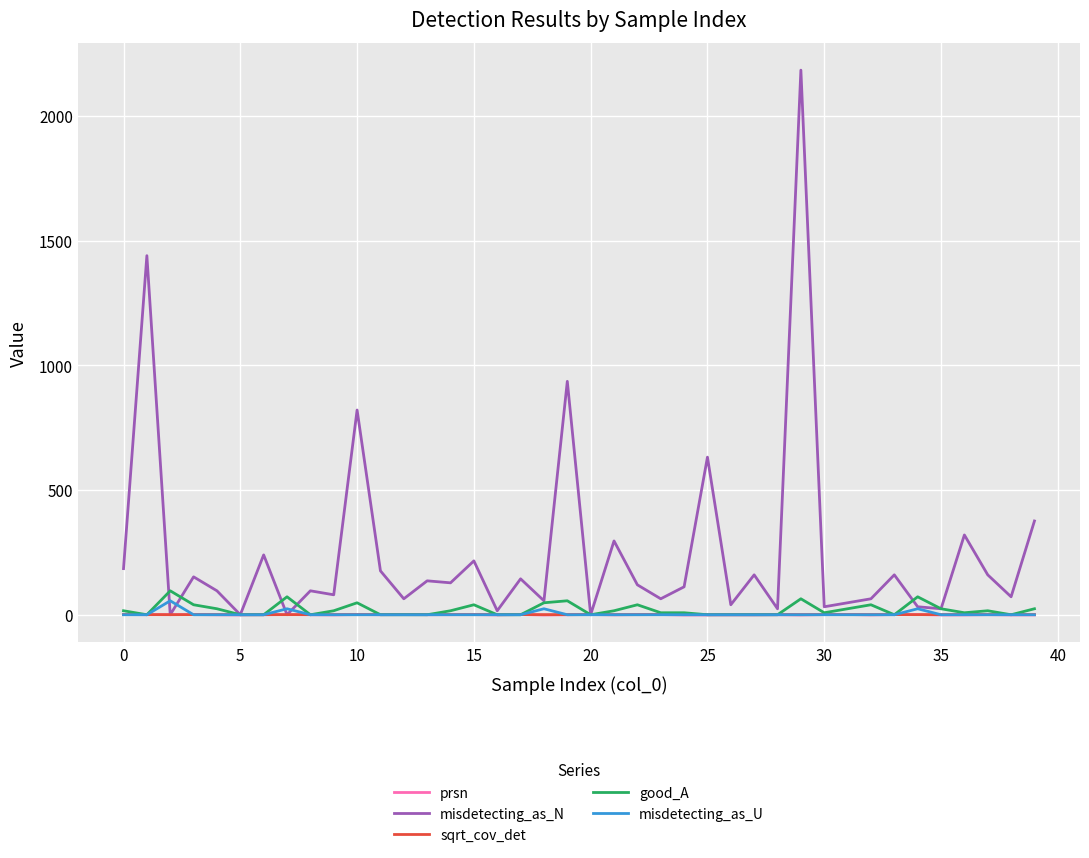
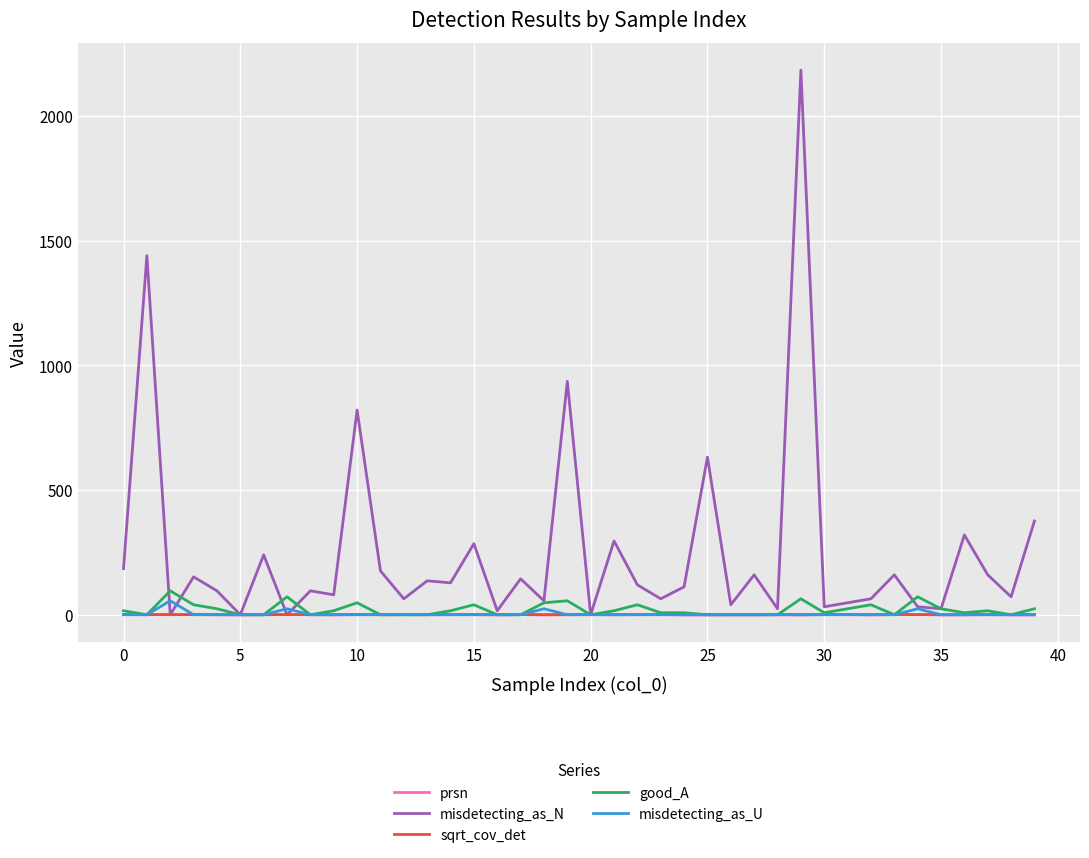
  {
    "misdetecting_as_N": {
      "0": 190,
      "10": 820,
-     "15": 220,
+     "15": 290,
      "25": 630,
      "30": 30
    },
    "good_A": {
      "0": 20,
      "10": 50,
      "15": 40
    }
  }
